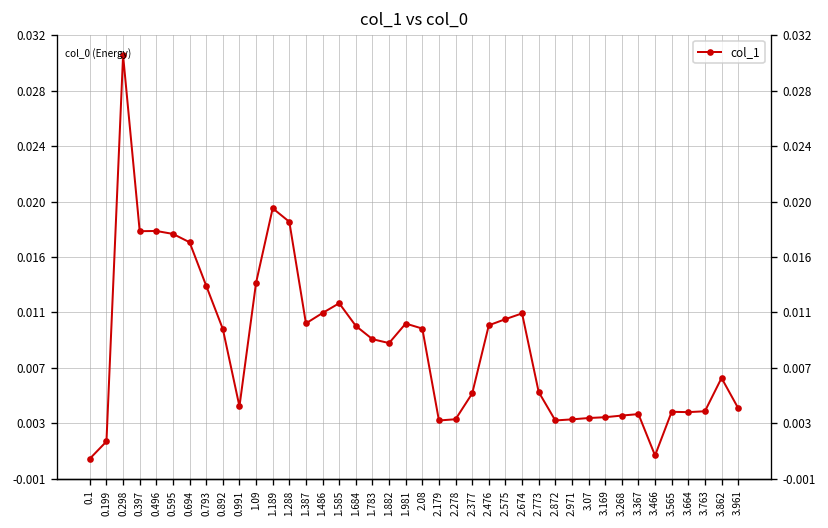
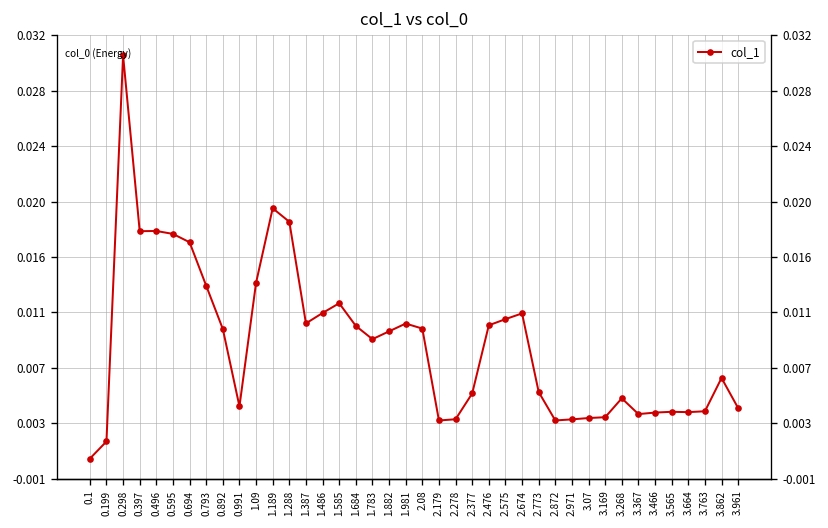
  {
    "0.1": 0.0005,
    "0.199": 0.0018,
    "0.397": 0.0175,
    "0.496": 0.0175,
    "0.595": 0.0173,
    "0.694": 0.0167,
    "0.793": 0.0134,
    "0.892": 0.0102,
    "0.991": 0.0044,
    "1.09": 0.0137,
    "1.189": 0.0192,
    "1.288": 0.0182,
    "1.387": 0.0106,
    "1.486": 0.0114,
    "1.585": 0.0121,
    "1.684": 0.0104,
    "1.783": 0.0095,
-   "1.882": 0.0092,
+   "1.882": 0.0100,
    "1.981": 0.0106,
    "2.08": 0.0102,
    "2.179": 0.0034,
    "2.278": 0.0035,
    "2.377": 0.0054,
    "2.476": 0.0105,
    "2.575": 0.0110,
    "2.674": 0.0114,
    "2.773": 0.0055,
    "2.872": 0.0034,
    "2.971": 0.0035,
    "3.07": 0.0036,
    "3.169": 0.0036,
-   "3.268": 0.0037,
+   "3.268": 0.0050,
    "3.367": 0.0039,
-   "3.466": 0.0008,
+   "3.466": 0.0040,
    "3.565": 0.0040,
    "3.664": 0.0040,
    "3.763": 0.0041,
    "3.862": 0.0066,
    "3.961": 0.0043
  }
